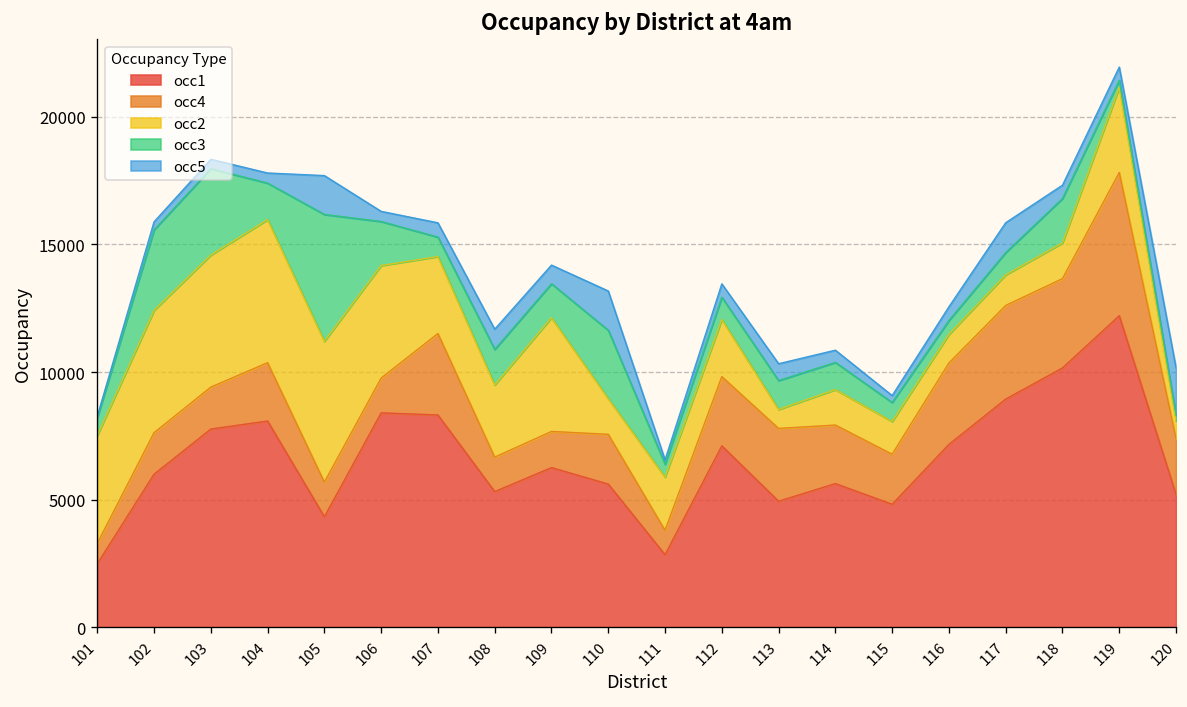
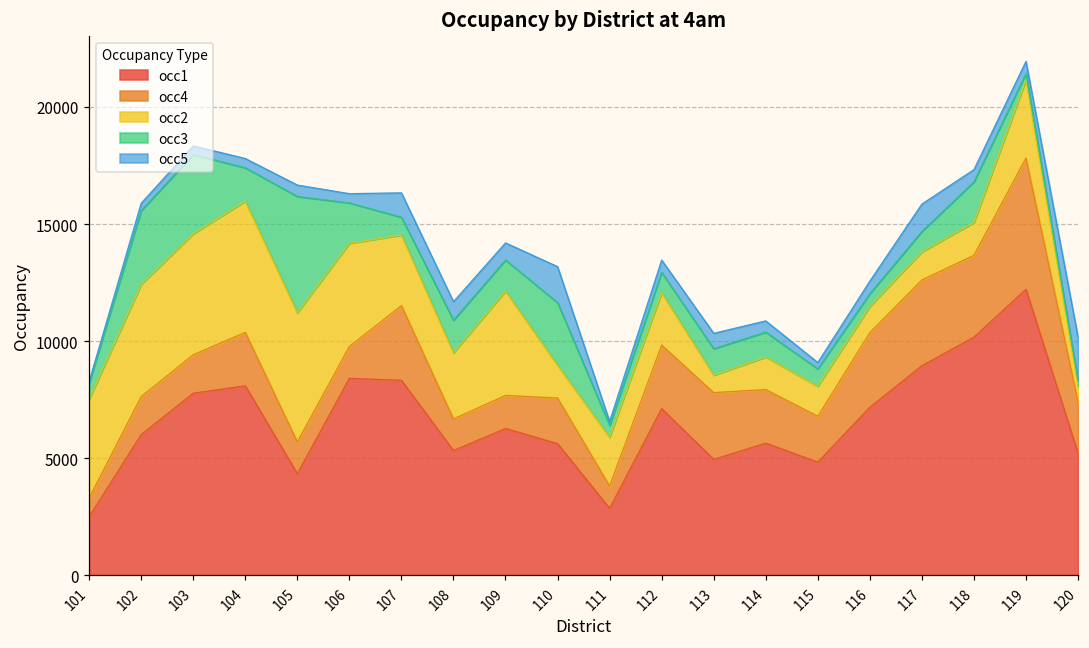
  {
    "occ2": {
      "101": 4200,
      "102": 4800,
      "103": 5200,
      "104": 5600,
      "105": 5500,
      "106": 4400,
      "107": 3000,
      "108": 2800,
      "109": 4500,
      "110": 1400,
      "111": 2100,
      "112": 2200,
      "113": 700,
      "114": 1400,
      "115": 1300,
      "116": 1100,
      "117": 1200,
      "118": 1400,
      "119": 3300,
      "120": 700
    },
    "occ3": {
      "102": 3200,
      "104": 1400,
      "105": 5000,
      "106": 1700,
      "107": 800,
      "108": 1400,
      "109": 1300,
      "110": 2700,
      "111": 500,
      "112": 900,
      "113": 1100,
      "114": 1100,
      "115": 700,
      "116": 500,
      "117": 900,
      "118": 1700,
      "119": 300,
      "120": 200
    },
    "occ5": {
      "102": 300,
      "104": 400,
-     "105": 1500,
+     "105": 500,
      "106": 400,
-     "107": 600,
+     "107": 1000,
      "108": 800,
      "109": 700,
      "110": 1500,
      "111": 200,
      "112": 500,
      "113": 700,
      "114": 500,
      "115": 300,
      "116": 500,
      "117": 1200,
      "118": 500,
      "119": 500,
      "120": 1900
    }
  }
